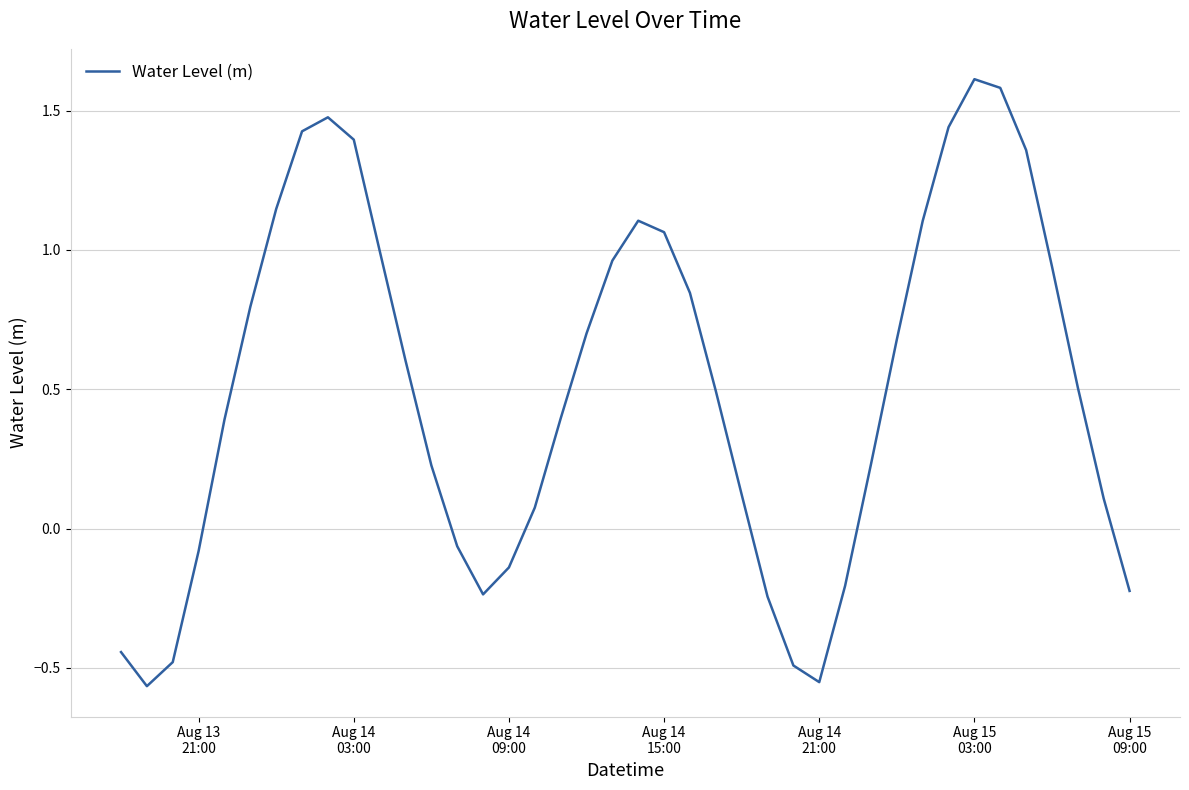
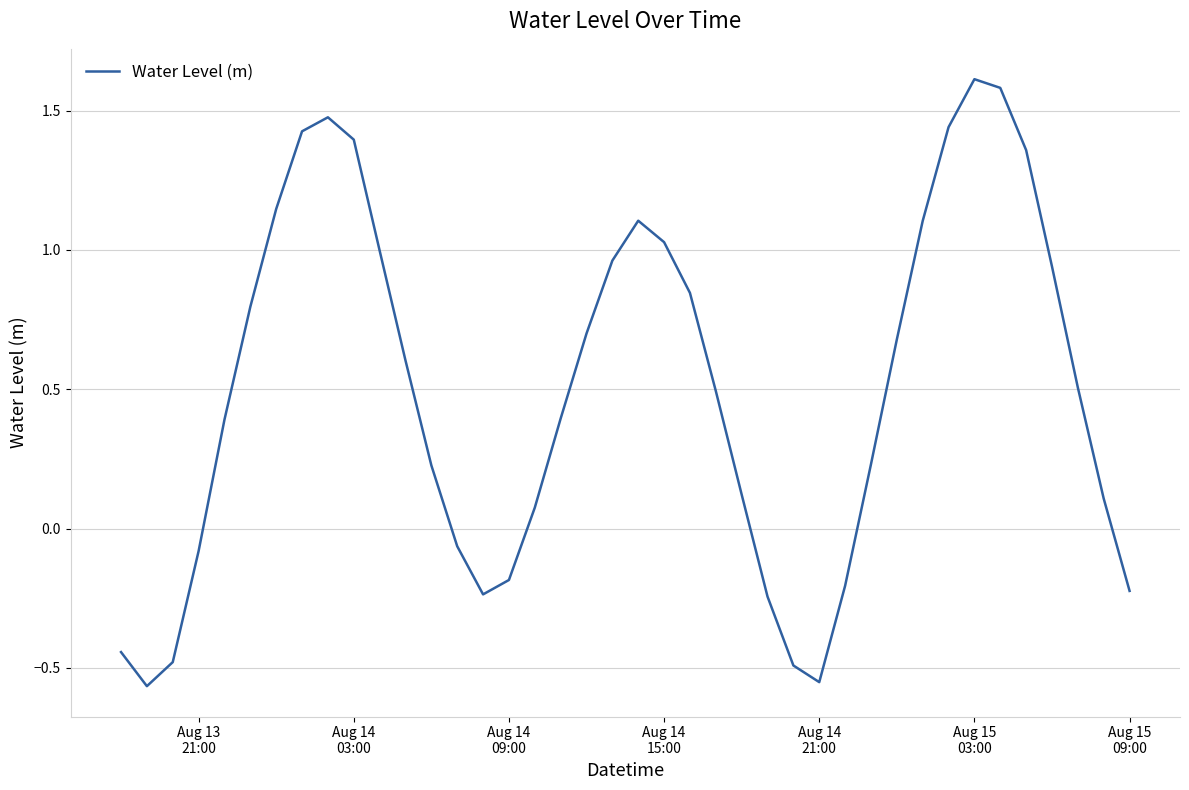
  {
    "Aug 13 21:00": -0.08,
    "Aug 14 03:00": 1.40,
-   "Aug 14 09:00": -0.14,
-   "Aug 14 15:00": 1.06,
+   "Aug 14 09:00": -0.18,
+   "Aug 14 15:00": 1.03,
    "Aug 14 21:00": -0.55,
    "Aug 15 03:00": 1.61,
    "Aug 15 09:00": -0.22
  }
